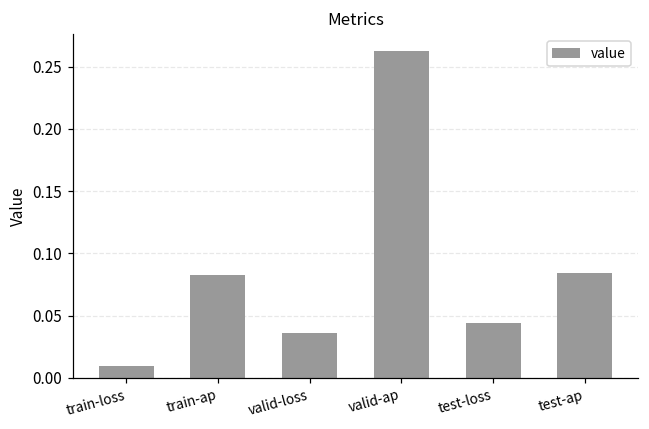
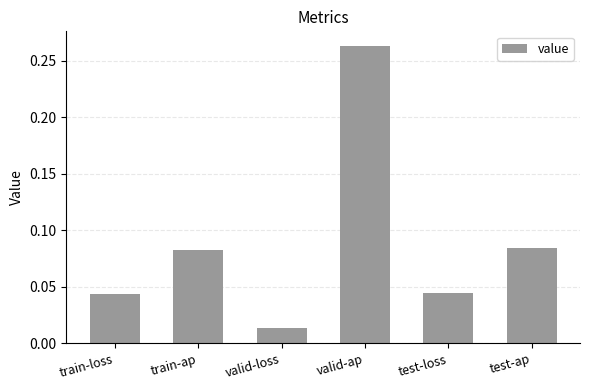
  {
-   "train-loss": 0.009,
+   "train-loss": 0.043,
    "train-ap": 0.082,
-   "valid-loss": 0.036,
+   "valid-loss": 0.014,
    "valid-ap": 0.263,
    "test-loss": 0.044,
    "test-ap": 0.084
  }
